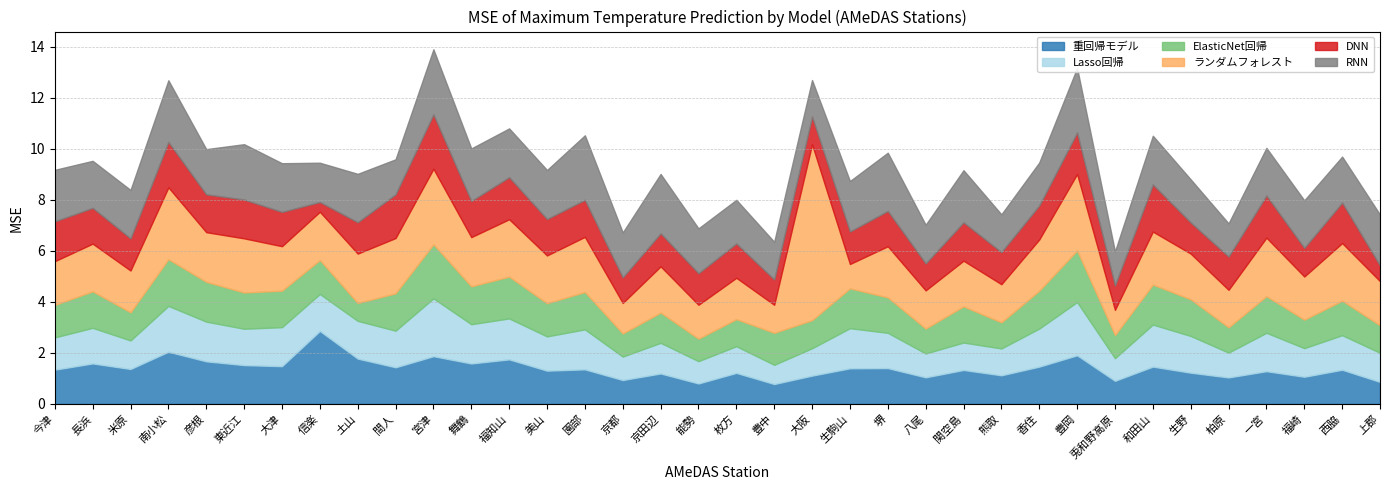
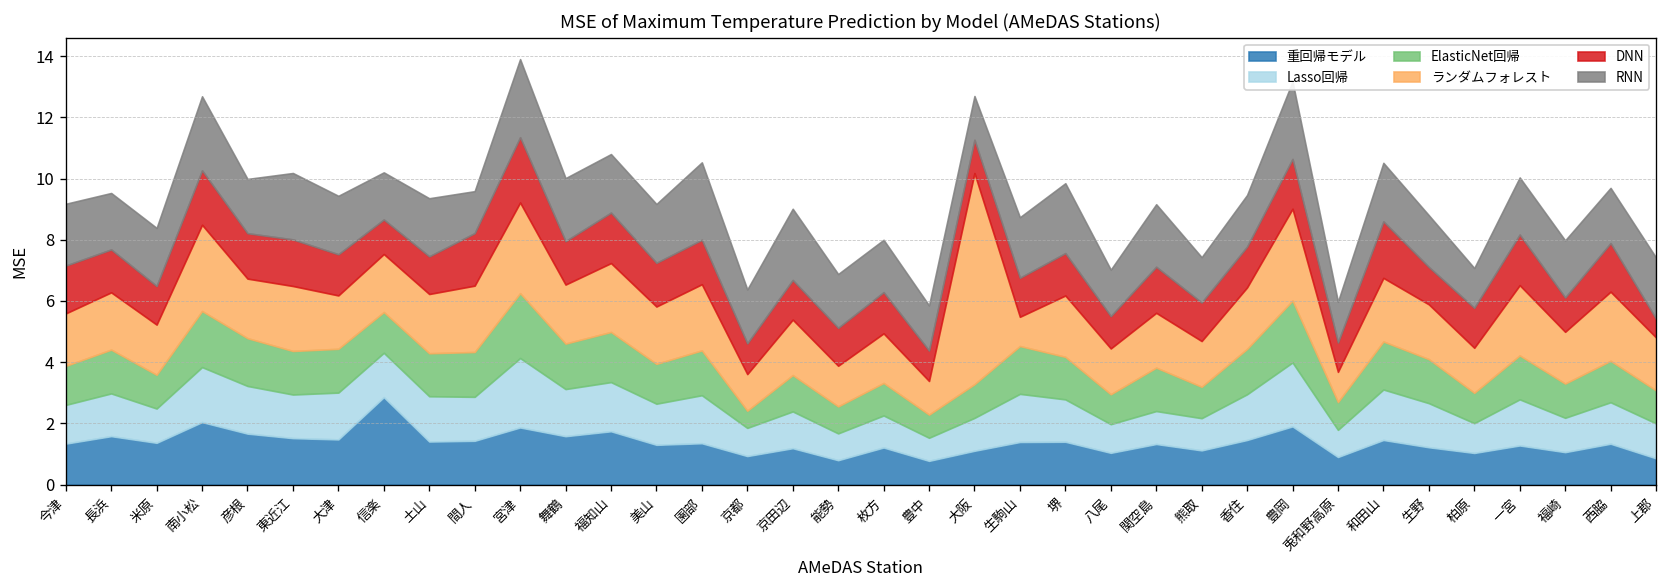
  {
    "重回帰モデル": {
      "今津": 1.3,
      "長浜": 1.6,
      "米原": 1.4,
      "南小松": 2.0,
      "彦根": 1.7,
      "東近江": 1.5,
      "大津": 1.5,
      "信楽": 2.9,
-     "土山": 1.8,
+     "土山": 1.4,
      "間人": 1.4,
      "宮津": 1.9,
      "舞鶴": 1.6,
      "福知山": 1.7,
      "美山": 1.3,
      "園部": 1.4,
      "京都": 0.9,
      "京田辺": 1.2,
      "能勢": 0.8,
      "枚方": 1.2,
      "豊中": 0.8,
      "大阪": 1.1,
      "生駒山": 1.4,
      "堺": 1.4,
      "八尾": 1.0,
      "関空島": 1.3,
      "熊取": 1.1,
      "香住": 1.5,
      "豊岡": 1.9,
      "兎和野高原": 0.9,
      "和田山": 1.5,
      "生野": 1.2,
      "柏原": 1.0,
      "一宮": 1.3,
      "福崎": 1.1,
      "西脇": 1.3,
      "上郡": 0.9
    },
    "ElasticNet回帰": {
      "今津": 1.3,
      "長浜": 1.4,
      "米原": 1.1,
      "南小松": 1.8,
      "彦根": 1.6,
      "東近江": 1.4,
      "大津": 1.4,
      "信楽": 1.3,
-     "土山": 0.7,
+     "土山": 1.4,
      "間人": 1.5,
      "宮津": 2.1,
      "舞鶴": 1.5,
      "福知山": 1.6,
      "美山": 1.3,
      "園部": 1.5,
-     "京都": 0.9,
+     "京都": 0.6,
      "京田辺": 1.2,
      "能勢": 0.9,
      "枚方": 1.1,
-     "豊中": 1.3,
+     "豊中": 0.8,
      "大阪": 1.1,
      "生駒山": 1.6,
      "堺": 1.4,
      "八尾": 1.0,
      "関空島": 1.4,
      "熊取": 1.0,
      "香住": 1.5,
      "豊岡": 2.0,
      "兎和野高原": 0.9,
      "和田山": 1.6,
      "生野": 1.4,
      "柏原": 1.0,
      "一宮": 1.4,
      "福崎": 1.1,
      "西脇": 1.4,
      "上郡": 1.1
    },
    "DNN": {
      "今津": 1.6,
      "長浜": 1.4,
      "米原": 1.3,
      "南小松": 1.8,
      "彦根": 1.5,
      "東近江": 1.5,
      "大津": 1.3,
-     "信楽": 0.4,
+     "信楽": 1.1,
      "土山": 1.2,
      "間人": 1.7,
      "宮津": 2.1,
      "舞鶴": 1.4,
      "福知山": 1.6,
      "美山": 1.4,
      "園部": 1.5,
      "京都": 1.0,
      "京田辺": 1.3,
      "能勢": 1.2,
      "枚方": 1.3,
      "豊中": 1.0,
      "大阪": 1.1,
      "生駒山": 1.3,
      "堺": 1.4,
      "八尾": 1.1,
      "関空島": 1.5,
      "熊取": 1.3,
      "香住": 1.3,
      "豊岡": 1.6,
      "兎和野高原": 1.0,
      "和田山": 1.8,
      "生野": 1.2,
      "柏原": 1.3,
      "一宮": 1.7,
      "福崎": 1.1,
      "西脇": 1.6,
      "上郡": 0.6
    }
  }
